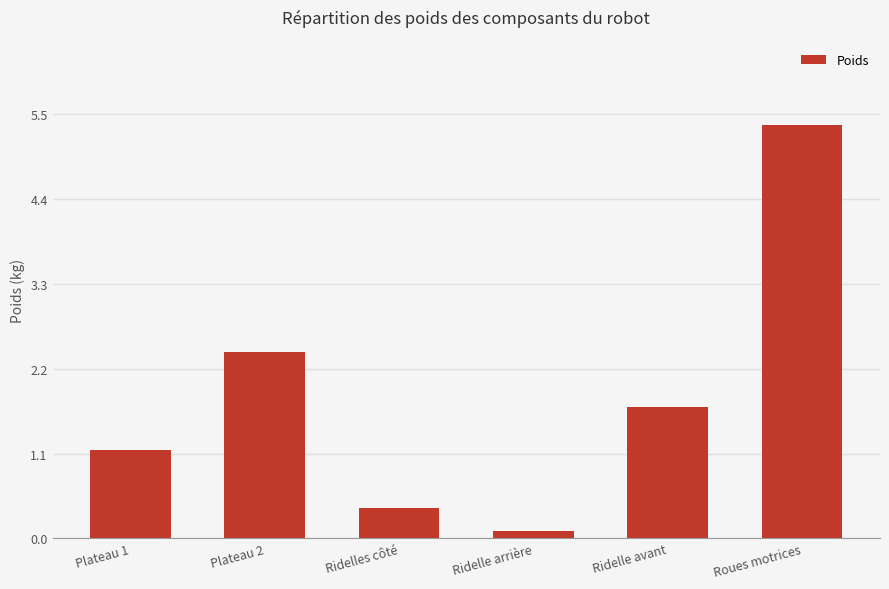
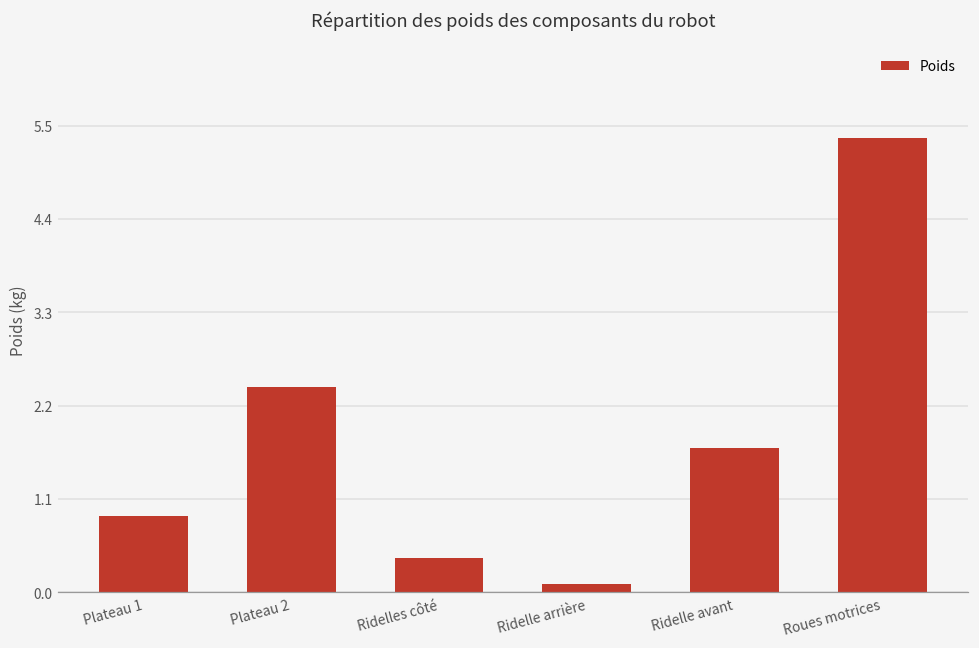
  {
-   "Plateau 1": 1.2,
+   "Plateau 1": 0.9,
    "Plateau 2": 2.4,
    "Ridelles côté": 0.4,
    "Ridelle arrière": 0.1,
    "Ridelle avant": 1.7,
    "Roues motrices": 5.4
  }
